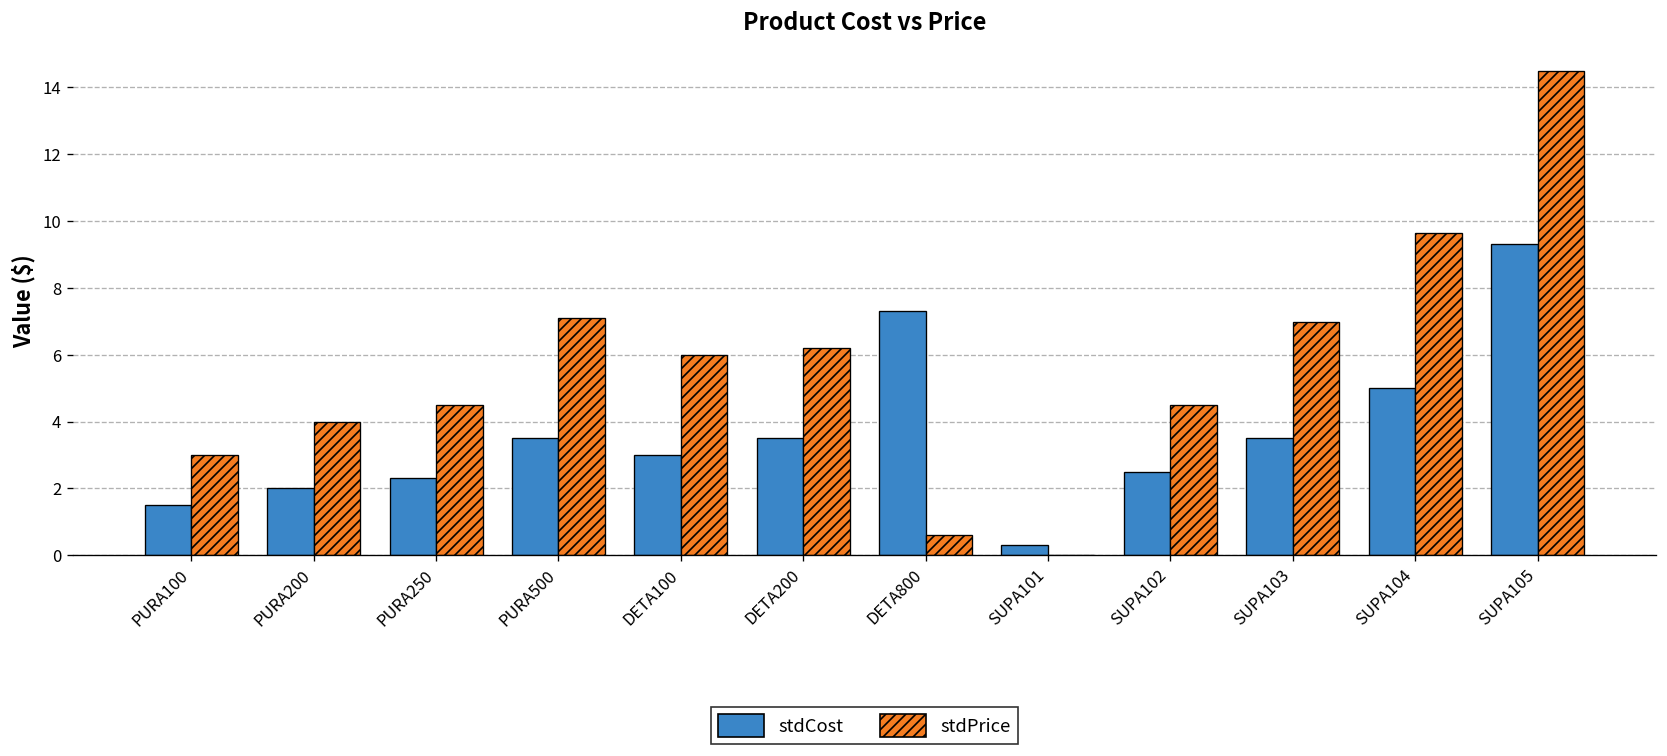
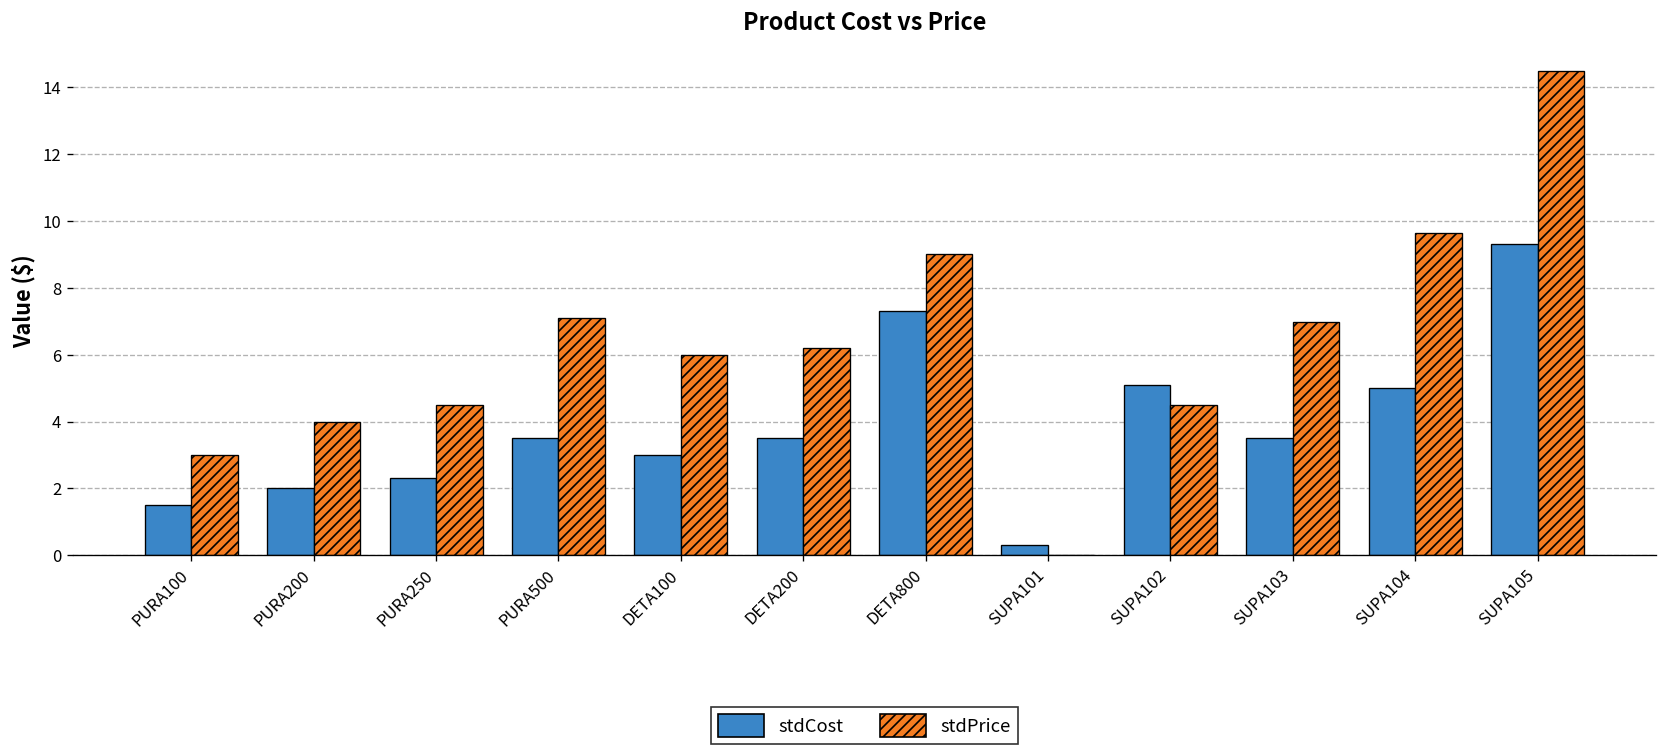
  {
    "stdCost": {
      "PURA100": 1.5,
      "PURA200": 2.0,
      "PURA250": 2.3,
      "PURA500": 3.5,
      "DETA100": 3.0,
      "DETA200": 3.5,
      "DETA800": 7.3,
      "SUPA101": 0.3,
-     "SUPA102": 2.5,
+     "SUPA102": 5.1,
      "SUPA103": 3.5,
      "SUPA104": 5.0,
      "SUPA105": 9.3
    },
    "stdPrice": {
      "PURA100": 3.0,
      "PURA200": 4.0,
      "PURA250": 4.5,
      "PURA500": 7.1,
      "DETA100": 6.0,
      "DETA200": 6.2,
-     "DETA800": 0.6,
+     "DETA800": 9.0,
      "SUPA101": 0.0,
      "SUPA102": 4.5,
      "SUPA103": 7.0,
      "SUPA104": 9.6,
      "SUPA105": 14.5
    }
  }
